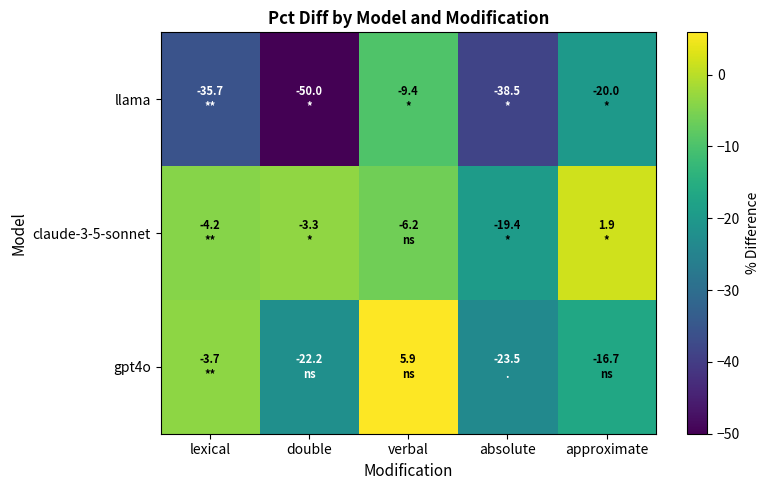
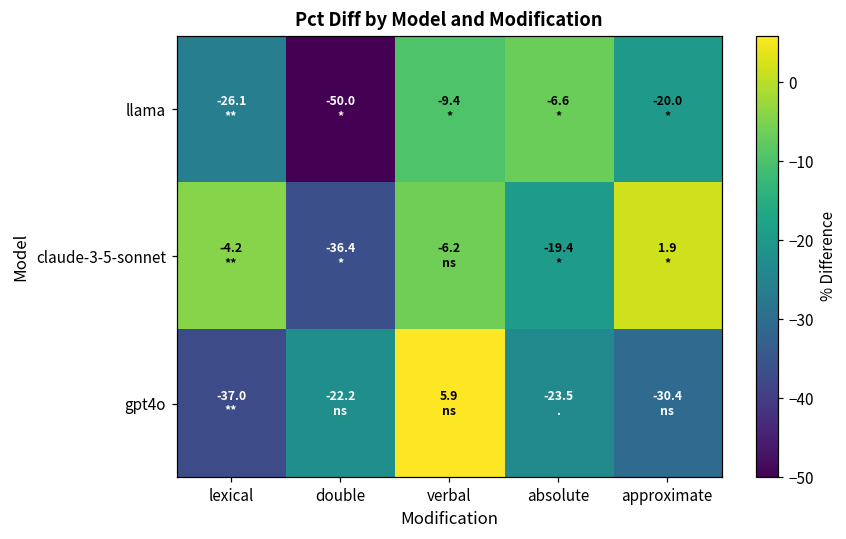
  {
    "llama": {
-     "lexical": -35.7,
+     "lexical": -26.1,
      "double": -50.0,
      "verbal": -9.4,
-     "absolute": -38.5,
+     "absolute": -6.6,
      "approximate": -20.0
    },
    "claude-3-5-sonnet": {
      "lexical": -4.2,
-     "double": -3.3,
+     "double": -36.4,
      "verbal": -6.2,
      "absolute": -19.4,
      "approximate": 1.9
    },
    "gpt4o": {
-     "lexical": -3.7,
+     "lexical": -37.0,
      "double": -22.2,
      "verbal": 5.9,
      "absolute": -23.5,
-     "approximate": -16.7
+     "approximate": -30.4
    }
  }
